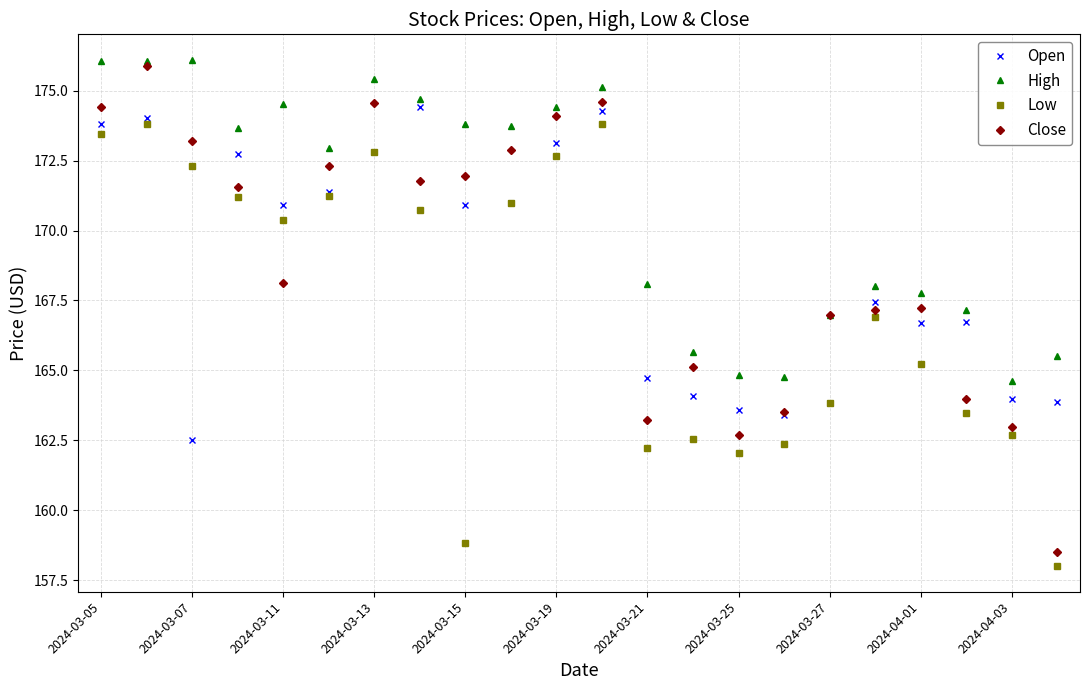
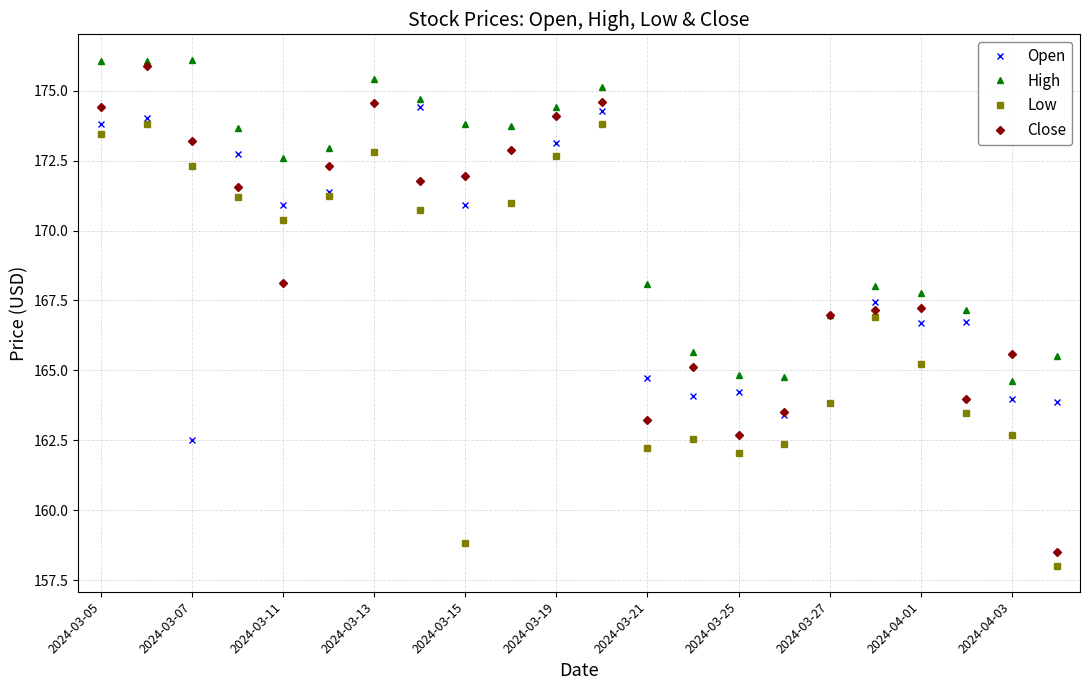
  {
    "Open": {
      "2024-03-05": 173.8,
      "2024-03-07": 162.5,
      "2024-03-11": 170.9,
      "2024-03-15": 170.9,
      "2024-03-19": 173.1,
      "2024-03-21": 164.7,
-     "2024-03-25": 163.6,
+     "2024-03-25": 164.2,
      "2024-04-01": 166.7,
      "2024-04-03": 164.0
    },
    "High": {
      "2024-03-05": 176.1,
      "2024-03-07": 176.1,
-     "2024-03-11": 174.5,
+     "2024-03-11": 172.6,
      "2024-03-13": 175.4,
      "2024-03-15": 173.8,
      "2024-03-19": 174.4,
      "2024-03-21": 168.1,
      "2024-03-25": 164.8,
      "2024-04-01": 167.8,
      "2024-04-03": 164.6
    },
    "Low": {
      "2024-03-05": 173.4,
      "2024-03-07": 172.3,
      "2024-03-11": 170.4,
      "2024-03-15": 158.8,
      "2024-03-19": 172.7,
      "2024-03-21": 162.2,
      "2024-03-25": 162.1,
      "2024-04-01": 165.2,
      "2024-04-03": 162.7
    },
    "Close": {
      "2024-03-05": 174.4,
      "2024-03-07": 173.2,
      "2024-03-11": 168.1,
      "2024-03-13": 174.6,
      "2024-03-15": 172.0,
      "2024-03-19": 174.1,
      "2024-03-21": 163.2,
      "2024-03-25": 162.7,
      "2024-04-01": 167.2,
-     "2024-04-03": 163.0
+     "2024-04-03": 165.6
    }
  }
